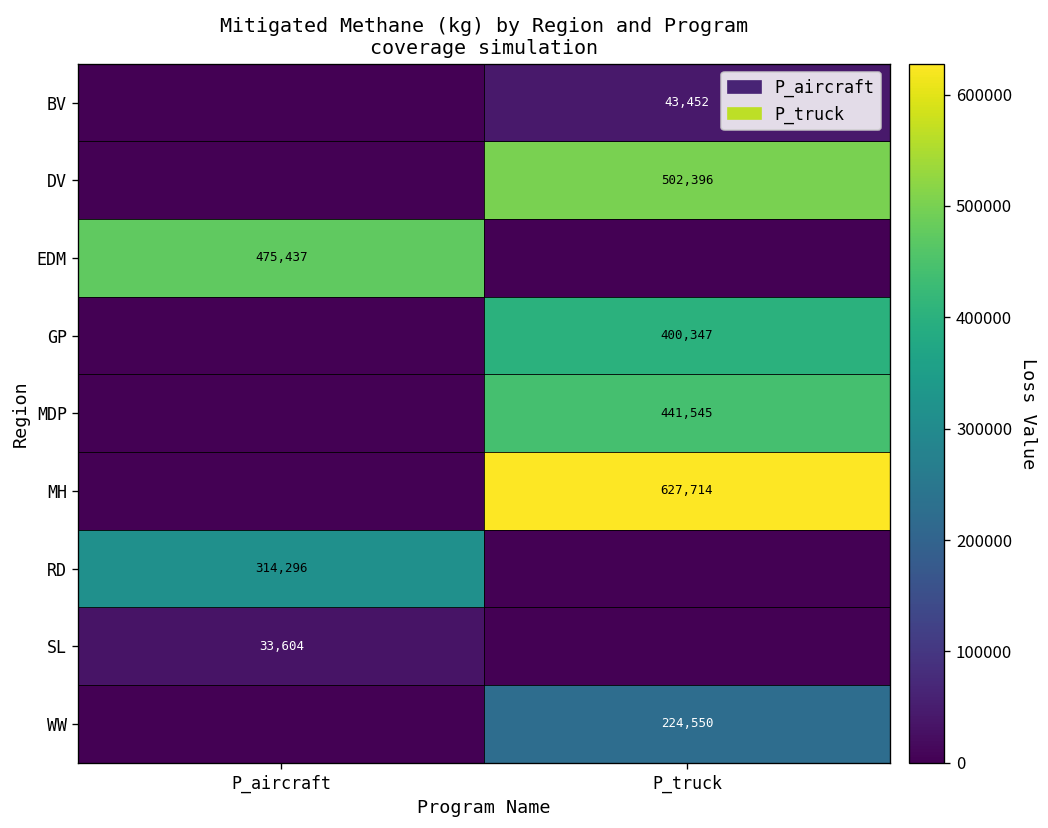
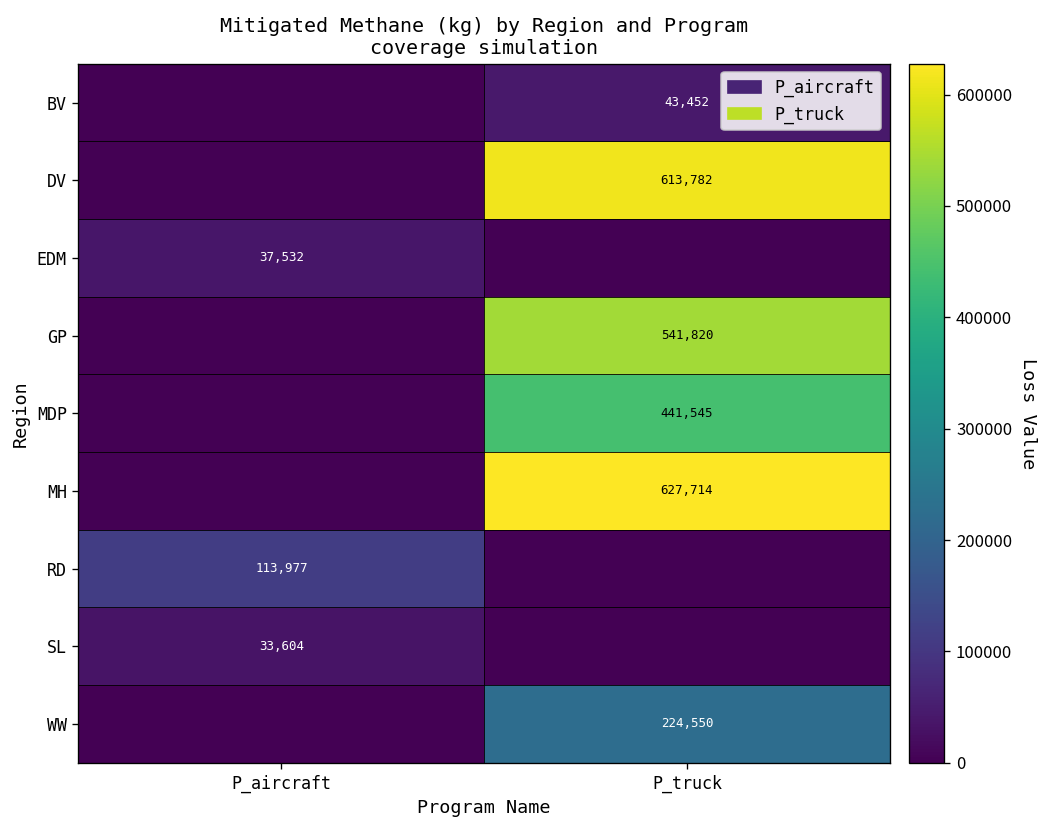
  {
    "BV": {
      "P_truck": "43,452"
    },
    "DV": {
-     "P_truck": "502,396"
+     "P_truck": "613,782"
    },
    "EDM": {
-     "P_aircraft": "475,437"
+     "P_aircraft": "37,532"
    },
    "GP": {
-     "P_truck": "400,347"
+     "P_truck": "541,820"
    },
    "MDP": {
      "P_truck": "441,545"
    },
    "MH": {
      "P_truck": "627,714"
    },
    "RD": {
-     "P_aircraft": "314,296"
+     "P_aircraft": "113,977"
    },
    "SL": {
      "P_aircraft": "33,604"
    },
    "WW": {
      "P_truck": "224,550"
    }
  }
